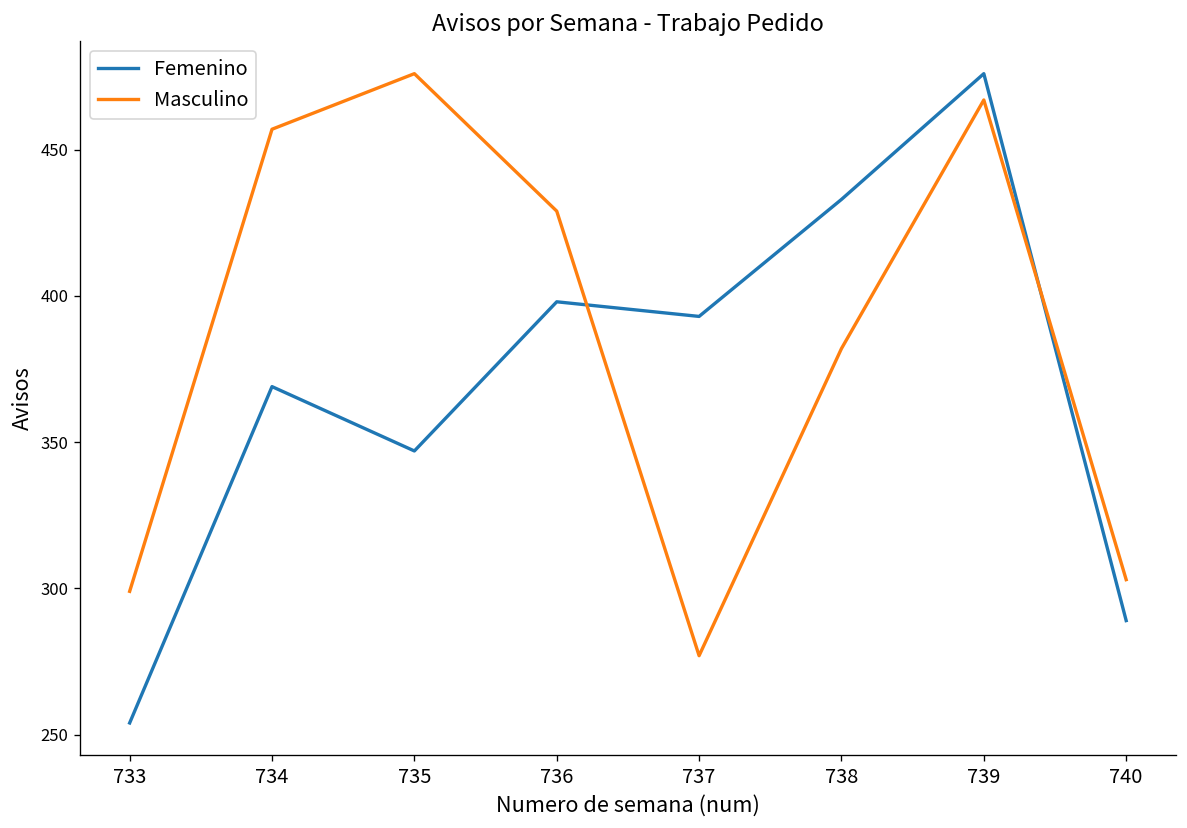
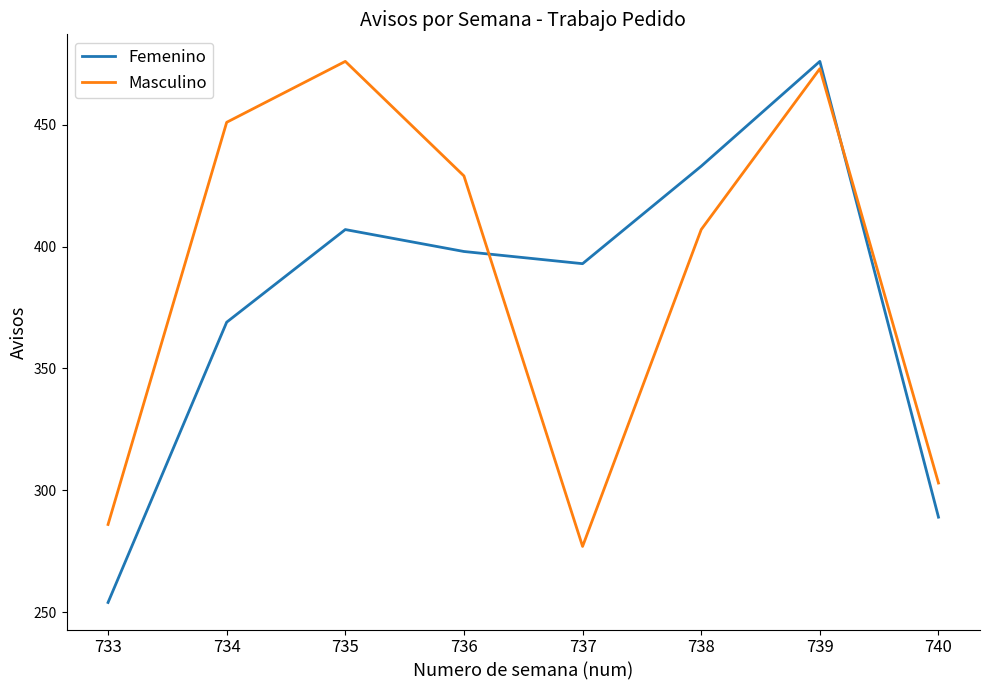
  {
    "Femenino": {
      "733": 254,
      "734": 369,
-     "735": 347,
+     "735": 407,
      "736": 398,
      "737": 393,
      "738": 433,
      "739": 476,
      "740": 289
    },
    "Masculino": {
-     "733": 299,
-     "734": 457,
+     "733": 286,
+     "734": 451,
      "735": 476,
      "736": 429,
      "737": 277,
-     "738": 382,
-     "739": 467,
+     "738": 407,
+     "739": 473,
      "740": 303
    }
  }
